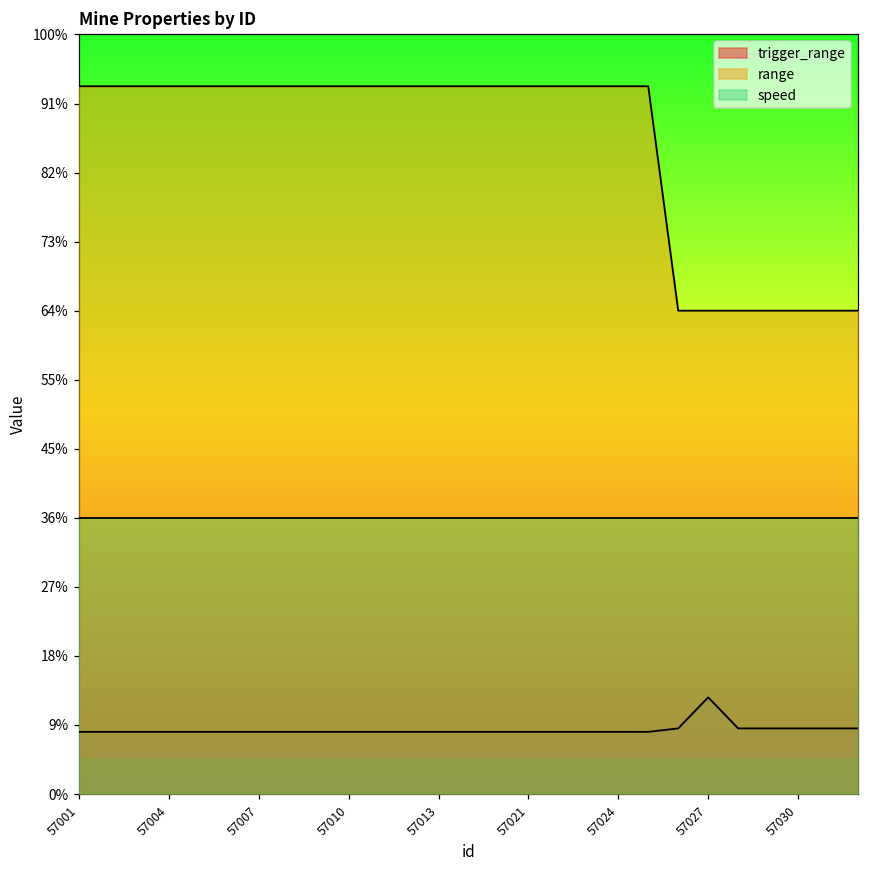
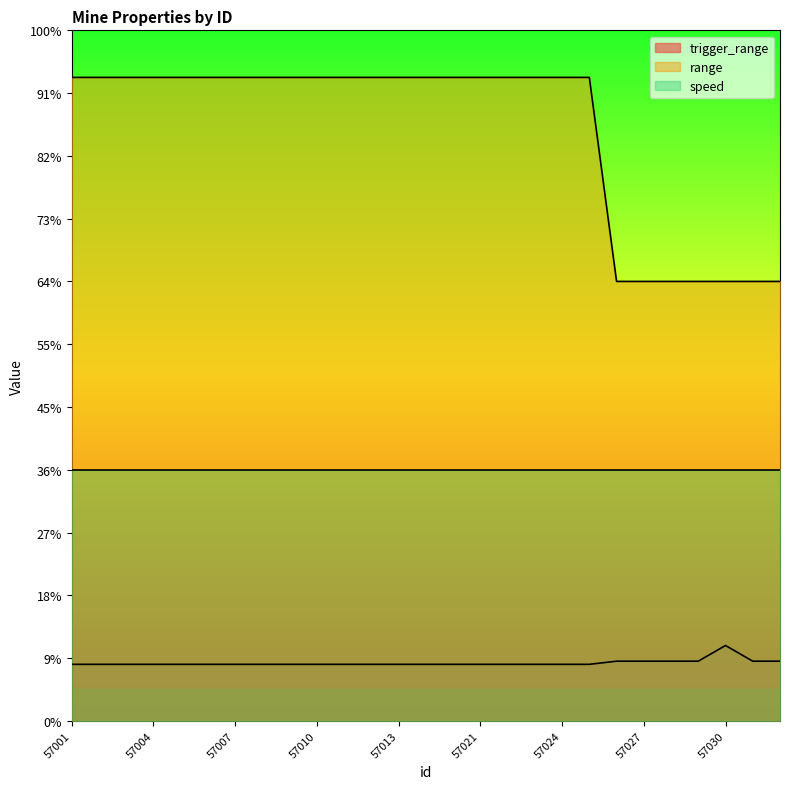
  {
    "trigger_range": {
      "57001": "8%",
      "57004": "8%",
      "57007": "8%",
      "57010": "8%",
      "57013": "8%",
      "57021": "8%",
      "57024": "8%",
-     "57027": "13%",
-     "57030": "9%"
+     "57027": "9%",
+     "57030": "11%"
    },
    "range": {
      "57001": "93%",
      "57004": "93%",
      "57007": "93%",
      "57010": "93%",
      "57013": "93%",
      "57021": "93%",
      "57024": "93%",
      "57027": "64%",
      "57030": "64%"
    },
    "speed": {
      "57001": "36%",
      "57004": "36%",
      "57007": "36%",
      "57010": "36%",
      "57013": "36%",
      "57021": "36%",
      "57024": "36%",
      "57027": "36%",
      "57030": "36%"
    }
  }
